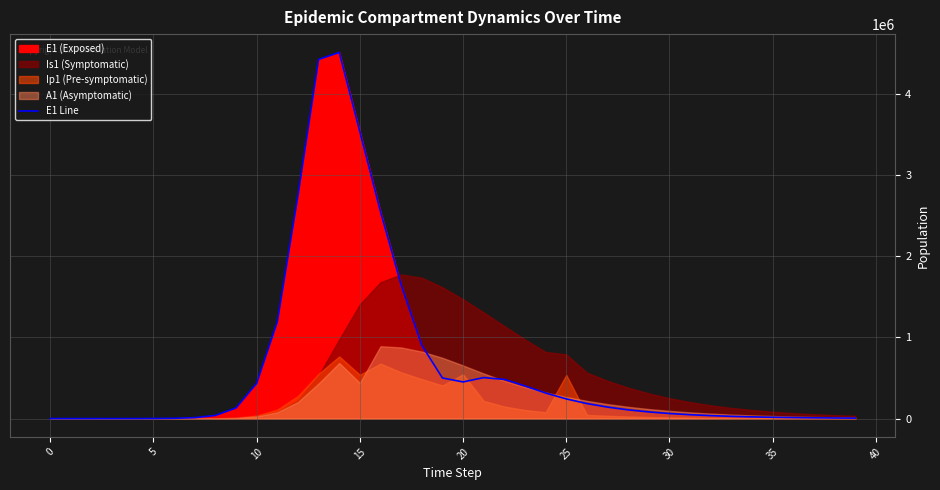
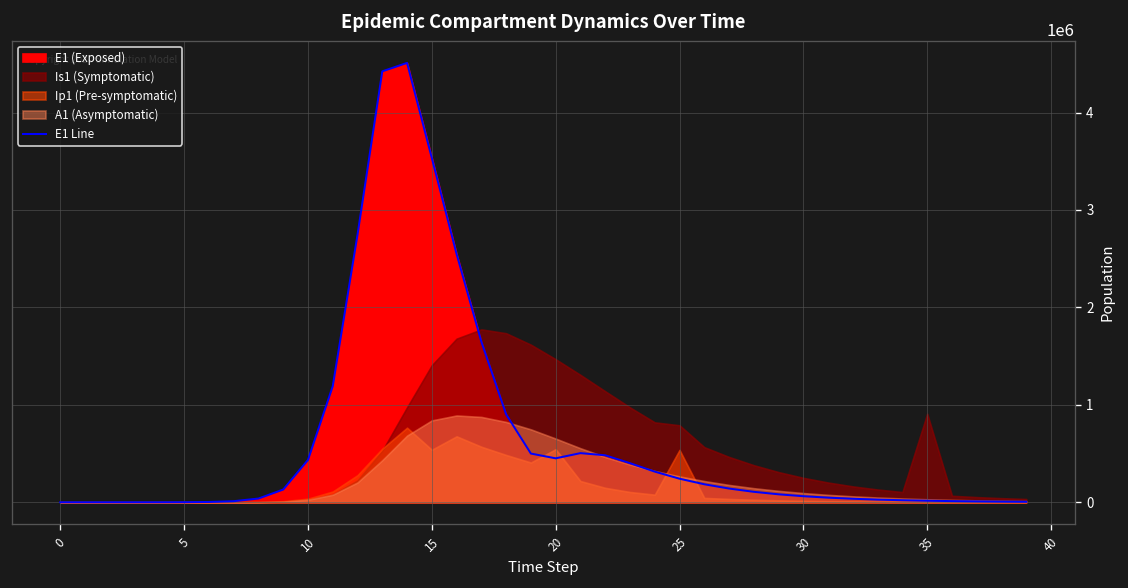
  {
    "E1 (Exposed)": {
      "10": 400000,
      "15": 3500000,
      "20": 500000,
      "30": 100000
    },
    "Is1 (Symptomatic)": {
      "15": 1400000,
      "20": 1500000,
      "25": 800000,
      "30": 300000,
-     "35": 100000
+     "35": 900000
    },
    "Ip1 (Pre-symptomatic)": {
      "15": 500000,
      "20": 500000,
      "25": 500000
    },
    "A1 (Asymptomatic)": {
-     "15": 400000,
+     "15": 800000,
      "20": 700000,
      "30": 100000
    }
  }
